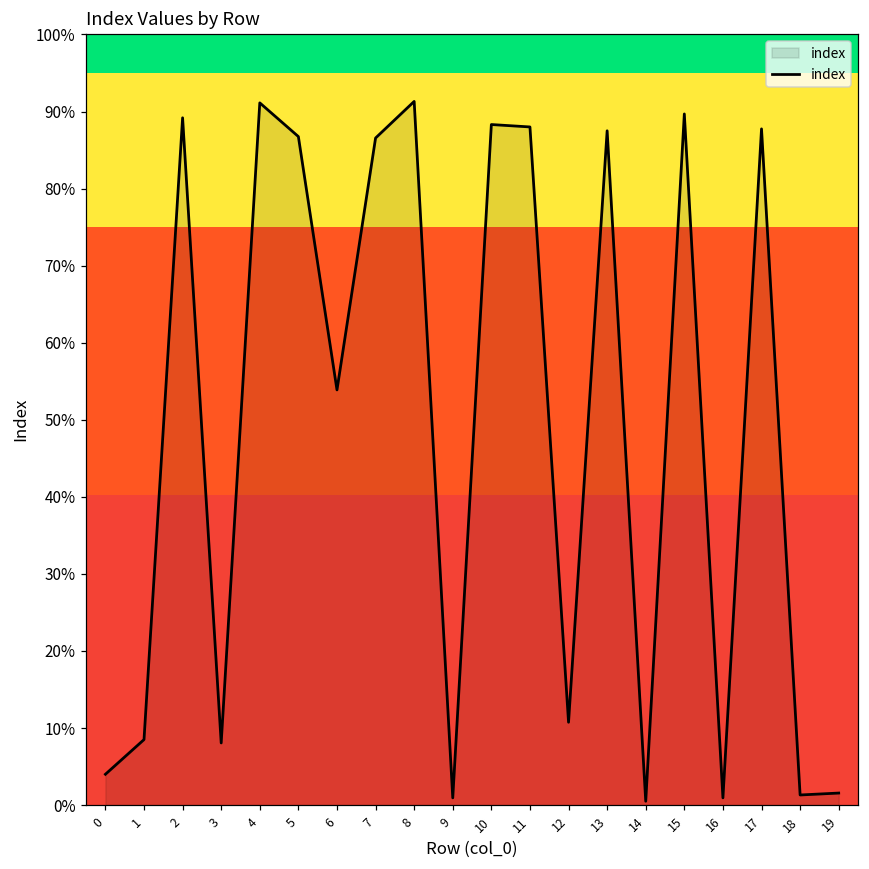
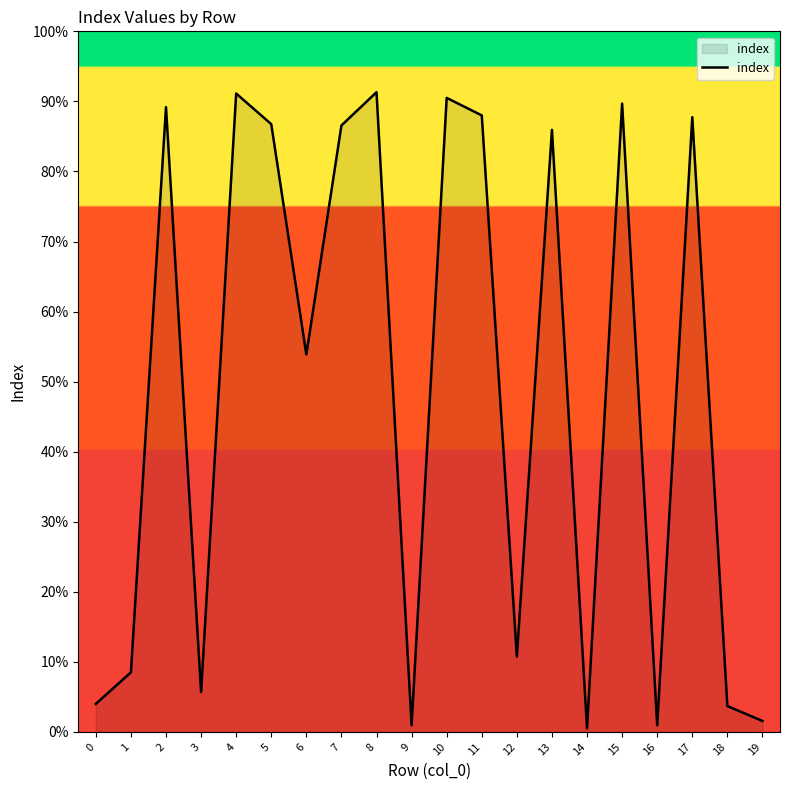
  {
    "0": "4%",
    "1": "9%",
    "2": "89%",
-   "3": "8%",
+   "3": "6%",
    "4": "91%",
    "5": "87%",
    "6": "54%",
    "7": "87%",
    "8": "91%",
    "9": "1%",
-   "10": "88%",
+   "10": "91%",
    "11": "88%",
    "12": "11%",
-   "13": "88%",
+   "13": "86%",
    "14": "1%",
    "15": "90%",
    "16": "1%",
    "17": "88%",
-   "18": "1%",
+   "18": "4%",
    "19": "2%"
  }
